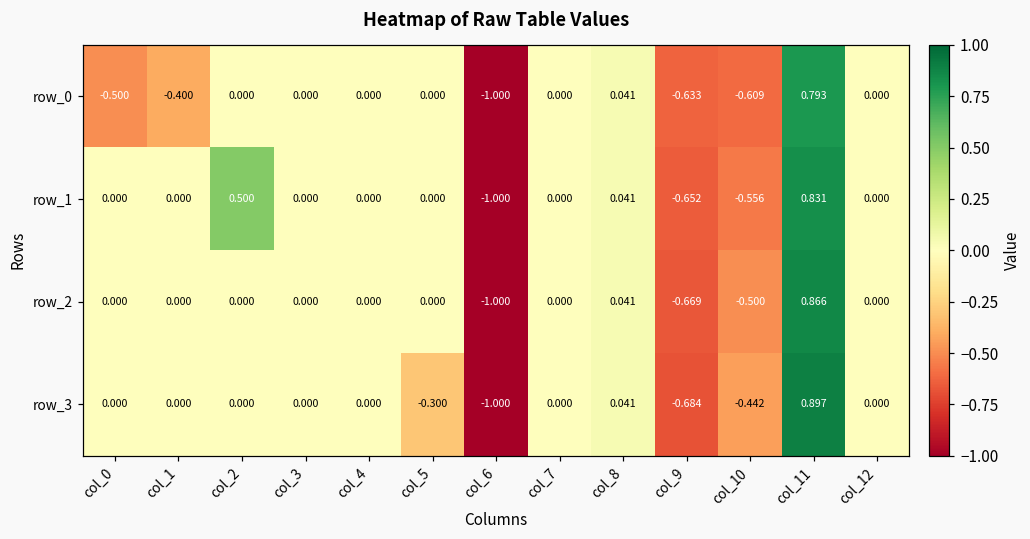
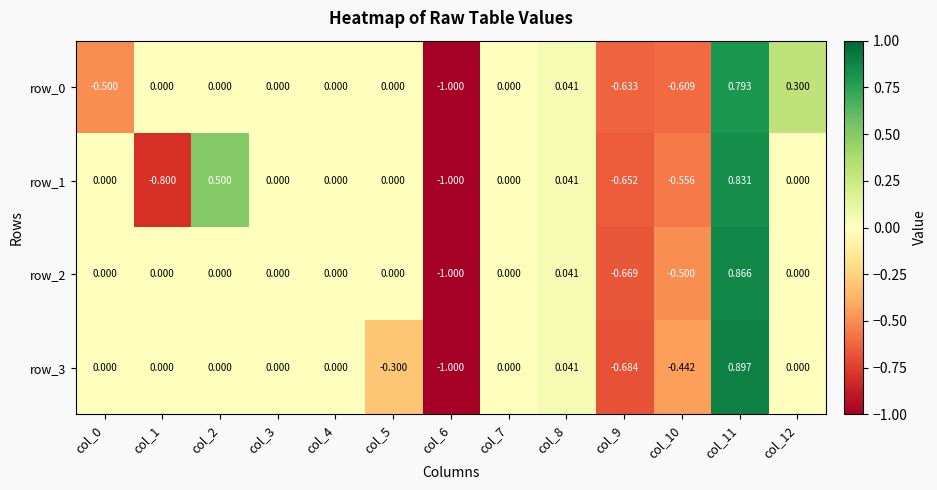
  {
    "row_0": {
      "col_0": -0.500,
-     "col_1": -0.400,
+     "col_1": 0.000,
      "col_2": 0.000,
      "col_3": 0.000,
      "col_4": 0.000,
      "col_5": 0.000,
      "col_6": -1.000,
      "col_7": 0.000,
      "col_8": 0.041,
      "col_9": -0.633,
      "col_10": -0.609,
      "col_11": 0.793,
-     "col_12": 0.000
+     "col_12": 0.300
    },
    "row_1": {
      "col_0": 0.000,
-     "col_1": 0.000,
+     "col_1": -0.800,
      "col_2": 0.500,
      "col_3": 0.000,
      "col_4": 0.000,
      "col_5": 0.000,
      "col_6": -1.000,
      "col_7": 0.000,
      "col_8": 0.041,
      "col_9": -0.652,
      "col_10": -0.556,
      "col_11": 0.831,
      "col_12": 0.000
    },
    "row_2": {
      "col_0": 0.000,
      "col_1": 0.000,
      "col_2": 0.000,
      "col_3": 0.000,
      "col_4": 0.000,
      "col_5": 0.000,
      "col_6": -1.000,
      "col_7": 0.000,
      "col_8": 0.041,
      "col_9": -0.669,
      "col_10": -0.500,
      "col_11": 0.866,
      "col_12": 0.000
    },
    "row_3": {
      "col_0": 0.000,
      "col_1": 0.000,
      "col_2": 0.000,
      "col_3": 0.000,
      "col_4": 0.000,
      "col_5": -0.300,
      "col_6": -1.000,
      "col_7": 0.000,
      "col_8": 0.041,
      "col_9": -0.684,
      "col_10": -0.442,
      "col_11": 0.897,
      "col_12": 0.000
    }
  }
